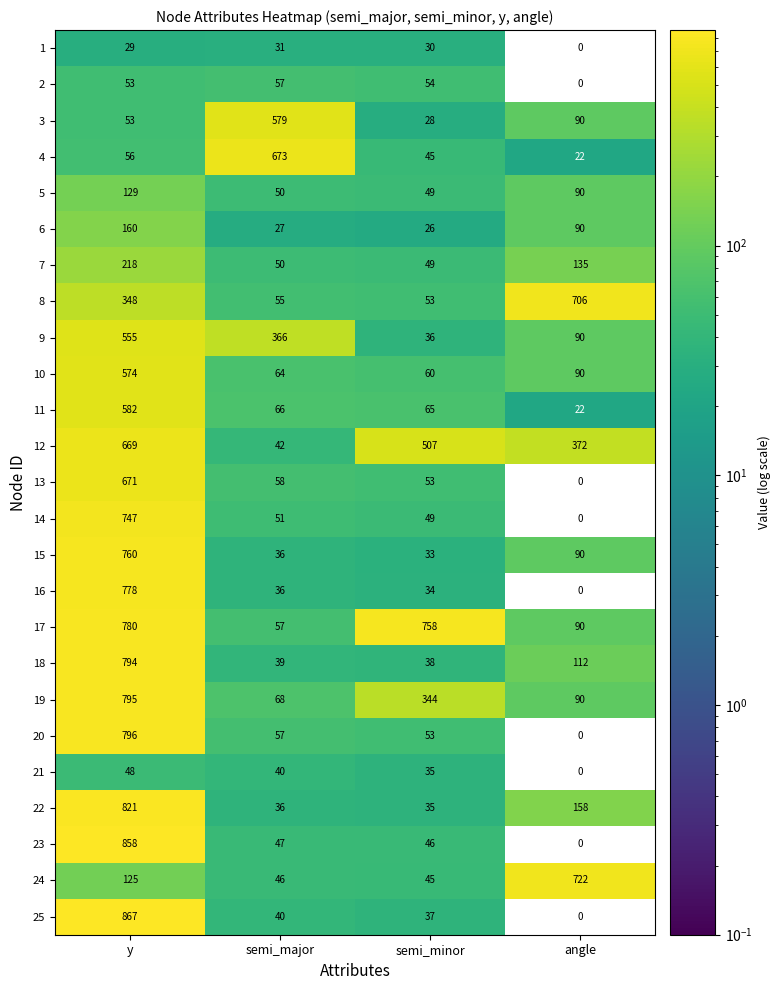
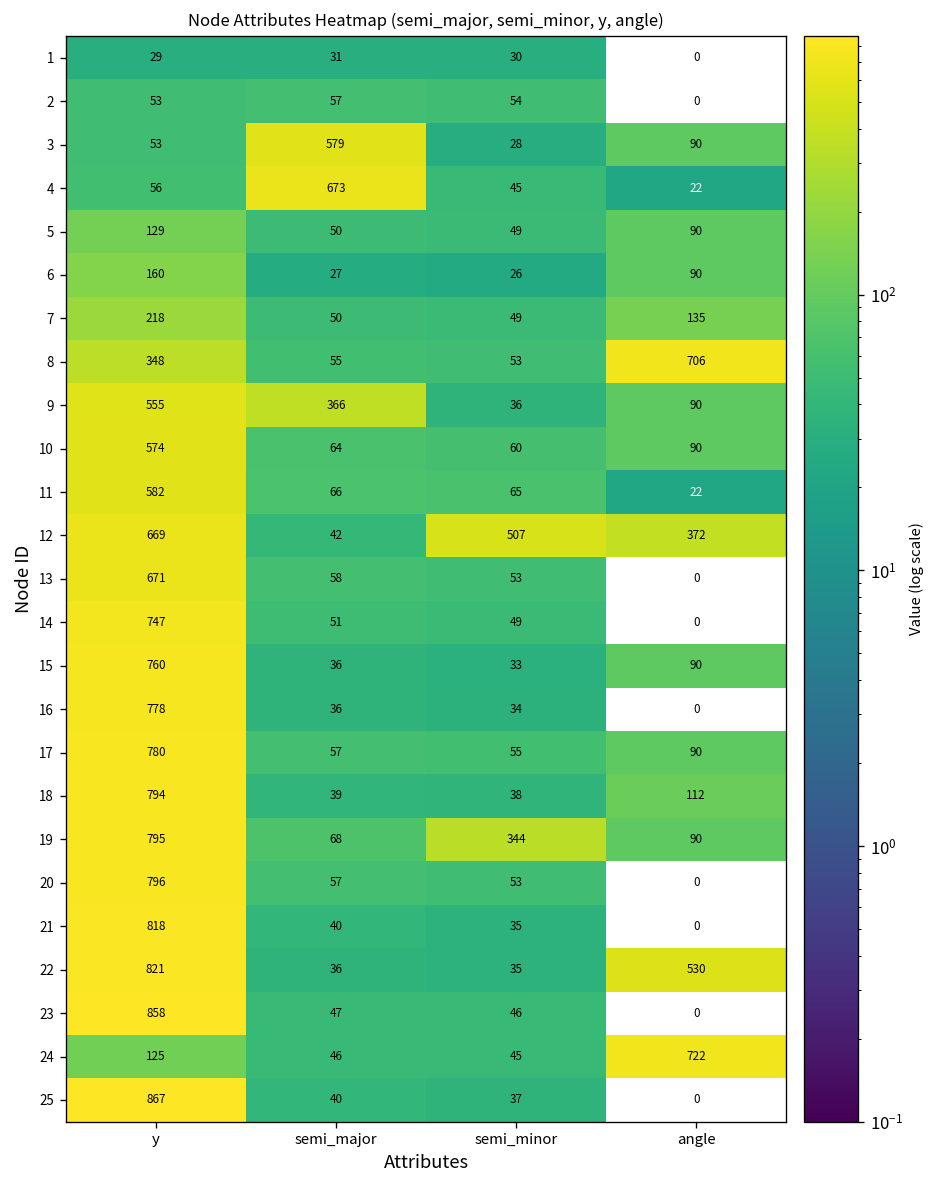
  {
    "1": {
      "y": 29,
      "semi_major": 31,
      "semi_minor": 30,
      "angle": 0
    },
    "2": {
      "y": 53,
      "semi_major": 57,
      "semi_minor": 54,
      "angle": 0
    },
    "3": {
      "y": 53,
      "semi_major": 579,
      "semi_minor": 28,
      "angle": 90
    },
    "4": {
      "y": 56,
      "semi_major": 673,
      "semi_minor": 45,
      "angle": 22
    },
    "5": {
      "y": 129,
      "semi_major": 50,
      "semi_minor": 49,
      "angle": 90
    },
    "6": {
      "y": 160,
      "semi_major": 27,
      "semi_minor": 26,
      "angle": 90
    },
    "7": {
      "y": 218,
      "semi_major": 50,
      "semi_minor": 49,
      "angle": 135
    },
    "8": {
      "y": 348,
      "semi_major": 55,
      "semi_minor": 53,
      "angle": 706
    },
    "9": {
      "y": 555,
      "semi_major": 366,
      "semi_minor": 36,
      "angle": 90
    },
    "10": {
      "y": 574,
      "semi_major": 64,
      "semi_minor": 60,
      "angle": 90
    },
    "11": {
      "y": 582,
      "semi_major": 66,
      "semi_minor": 65,
      "angle": 22
    },
    "12": {
      "y": 669,
      "semi_major": 42,
      "semi_minor": 507,
      "angle": 372
    },
    "13": {
      "y": 671,
      "semi_major": 58,
      "semi_minor": 53,
      "angle": 0
    },
    "14": {
      "y": 747,
      "semi_major": 51,
      "semi_minor": 49,
      "angle": 0
    },
    "15": {
      "y": 760,
      "semi_major": 36,
      "semi_minor": 33,
      "angle": 90
    },
    "16": {
      "y": 778,
      "semi_major": 36,
      "semi_minor": 34,
      "angle": 0
    },
    "17": {
      "y": 780,
      "semi_major": 57,
-     "semi_minor": 758,
+     "semi_minor": 55,
      "angle": 90
    },
    "18": {
      "y": 794,
      "semi_major": 39,
      "semi_minor": 38,
      "angle": 112
    },
    "19": {
      "y": 795,
      "semi_major": 68,
      "semi_minor": 344,
      "angle": 90
    },
    "20": {
      "y": 796,
      "semi_major": 57,
      "semi_minor": 53,
      "angle": 0
    },
    "21": {
-     "y": 48,
+     "y": 818,
      "semi_major": 40,
      "semi_minor": 35,
      "angle": 0
    },
    "22": {
      "y": 821,
      "semi_major": 36,
      "semi_minor": 35,
-     "angle": 158
+     "angle": 530
    },
    "23": {
      "y": 858,
      "semi_major": 47,
      "semi_minor": 46,
      "angle": 0
    },
    "24": {
      "y": 125,
      "semi_major": 46,
      "semi_minor": 45,
      "angle": 722
    },
    "25": {
      "y": 867,
      "semi_major": 40,
      "semi_minor": 37,
      "angle": 0
    }
  }
